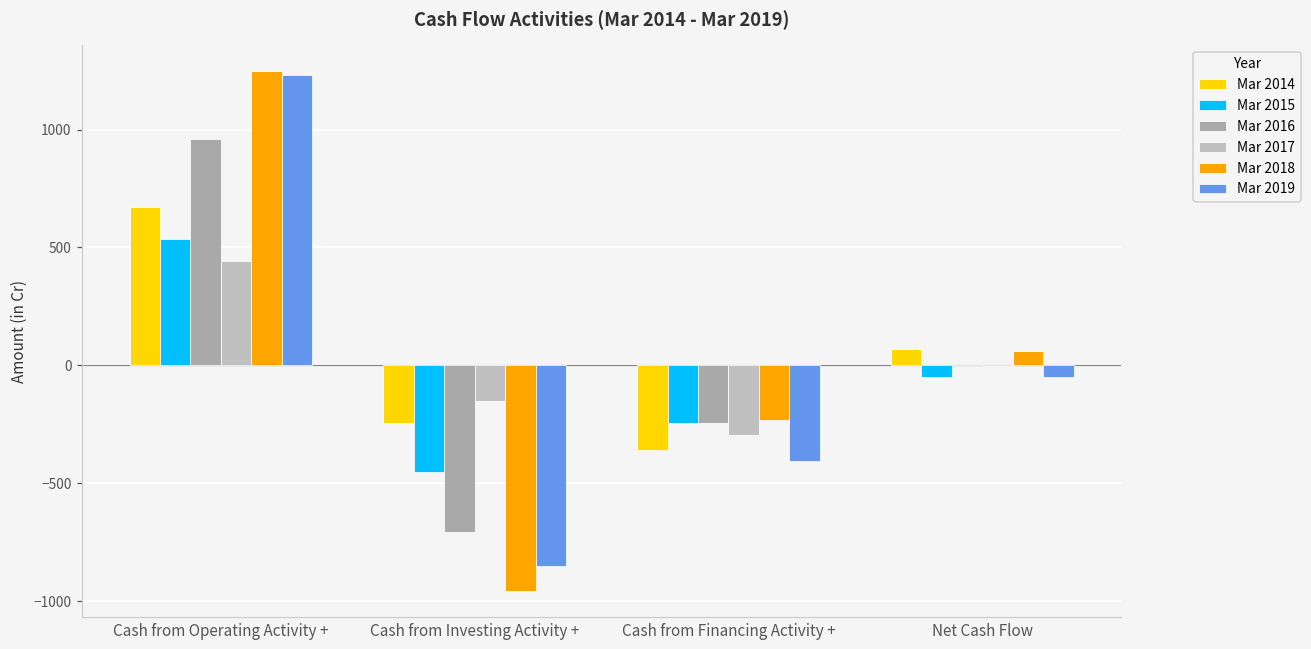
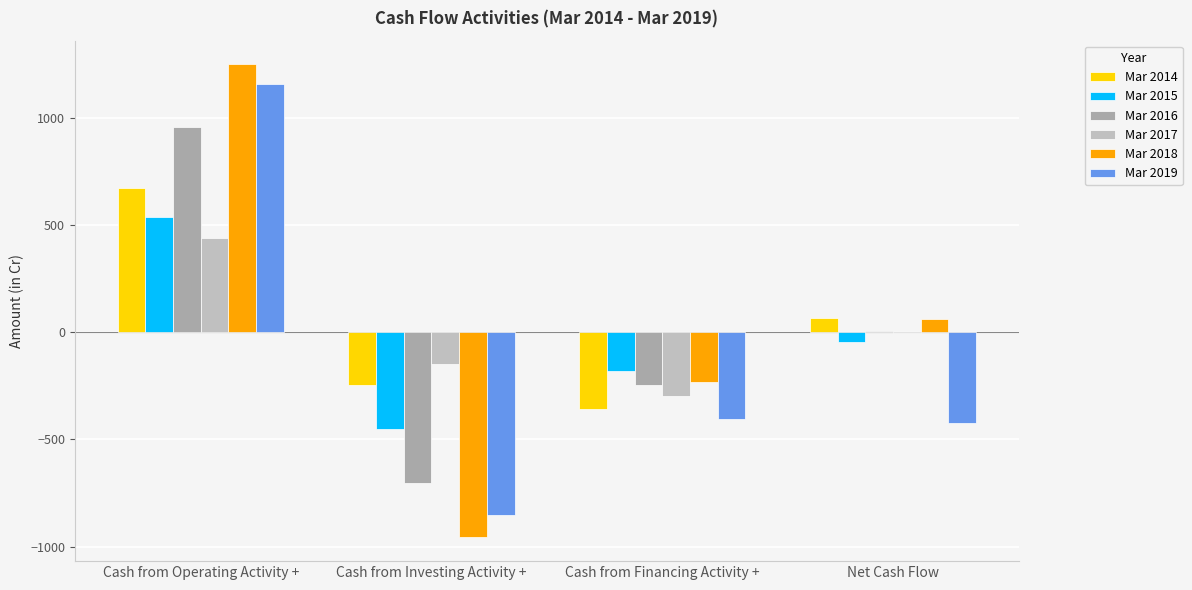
  {
    "Mar 2015": {
      "Cash from Operating Activity +": 540,
      "Cash from Investing Activity +": -450,
-     "Cash from Financing Activity +": -250,
+     "Cash from Financing Activity +": -180,
      "Net Cash Flow": -50
    },
    "Mar 2019": {
-     "Cash from Operating Activity +": 1230,
+     "Cash from Operating Activity +": 1160,
      "Cash from Investing Activity +": -850,
      "Cash from Financing Activity +": -410,
-     "Net Cash Flow": -50
+     "Net Cash Flow": -420
    }
  }
